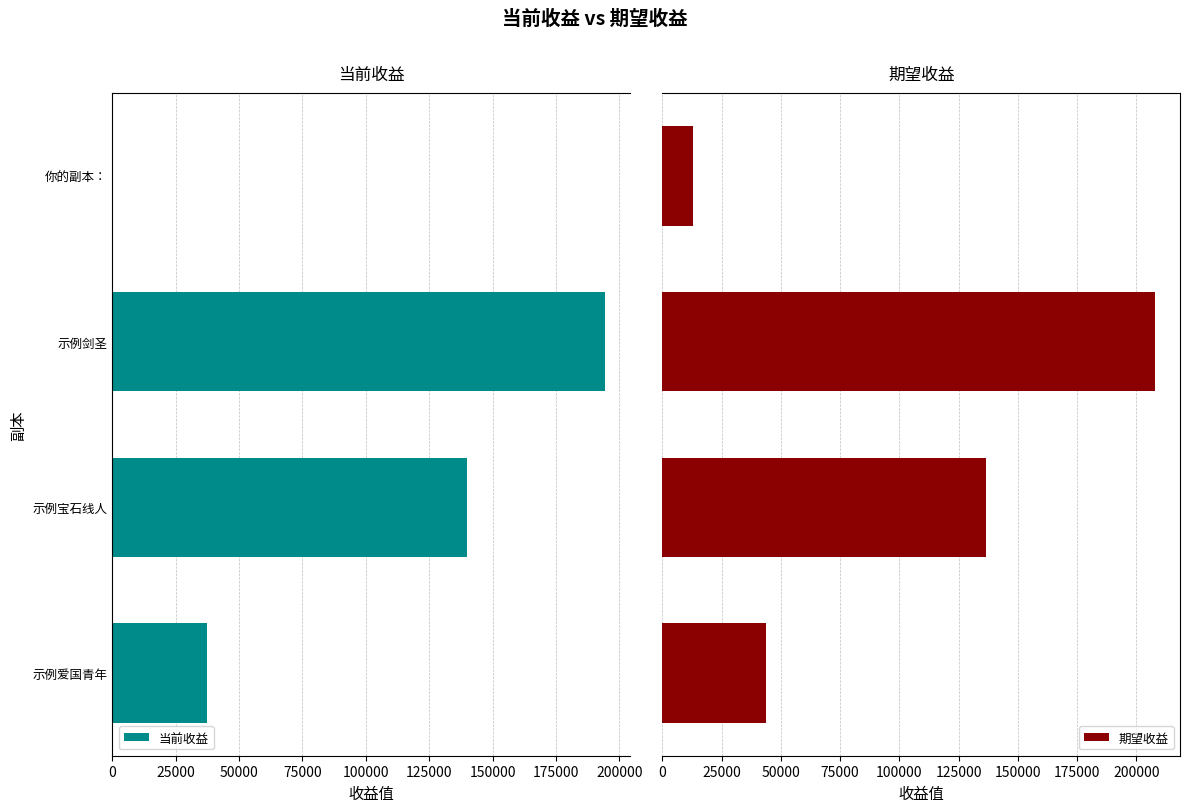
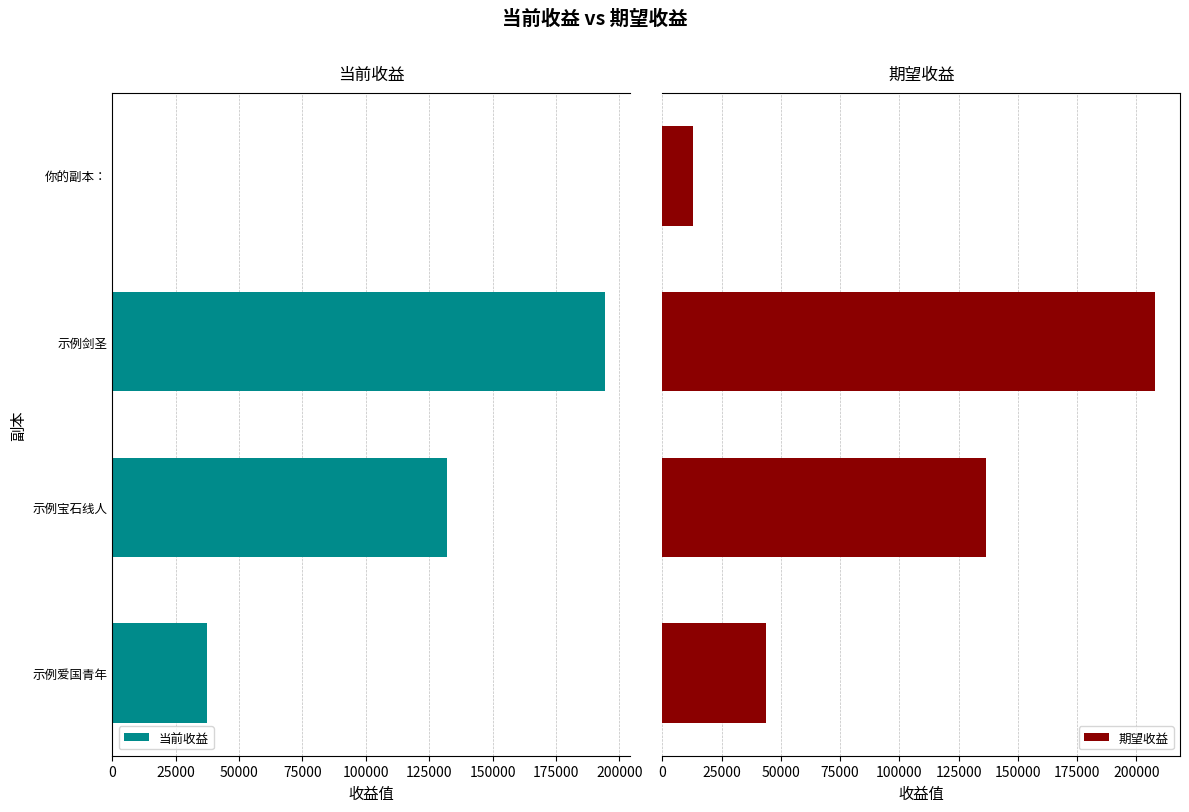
  {
    "当前收益": {
      "你的副本：": 0,
      "示例剑圣": 195000,
-     "示例宝石线人": 140000,
+     "示例宝石线人": 132000,
      "示例爱国青年": 37000
    }
  }
